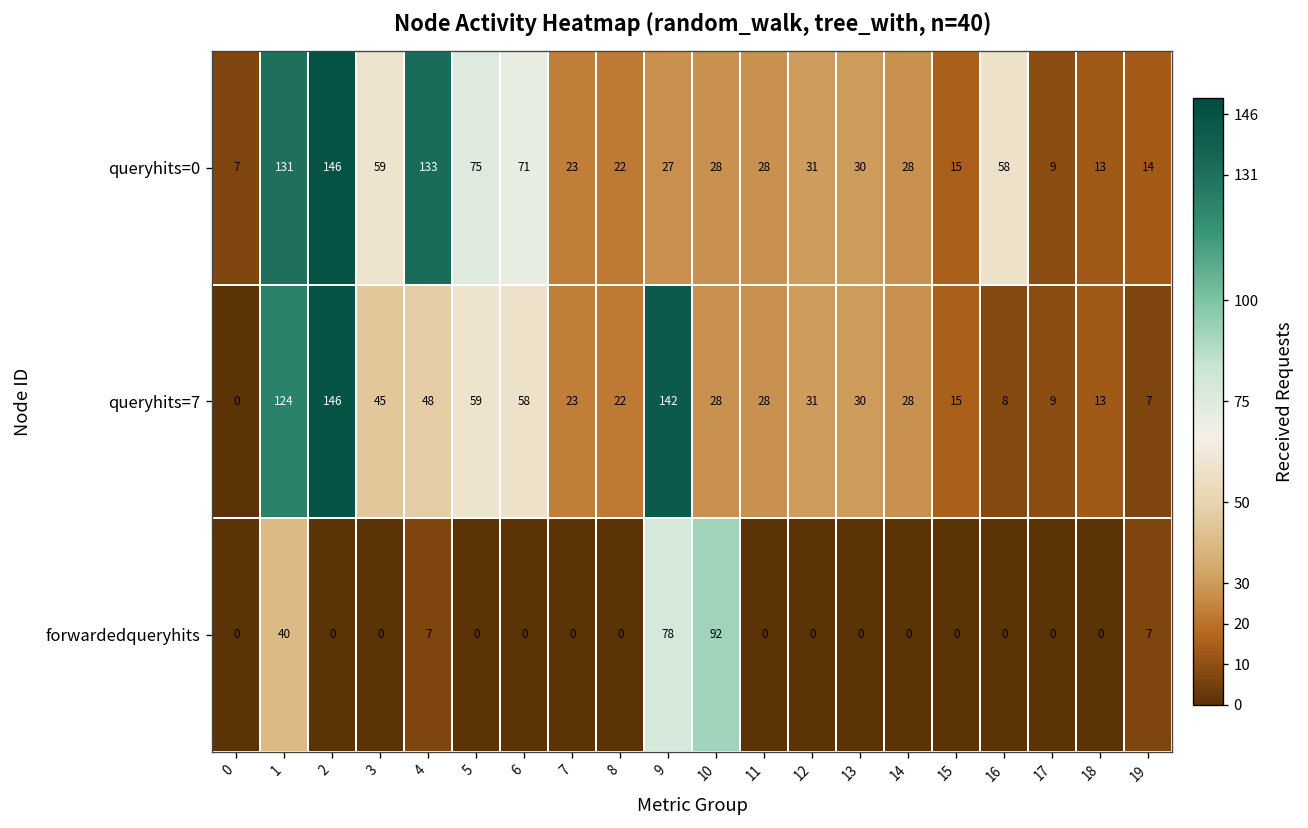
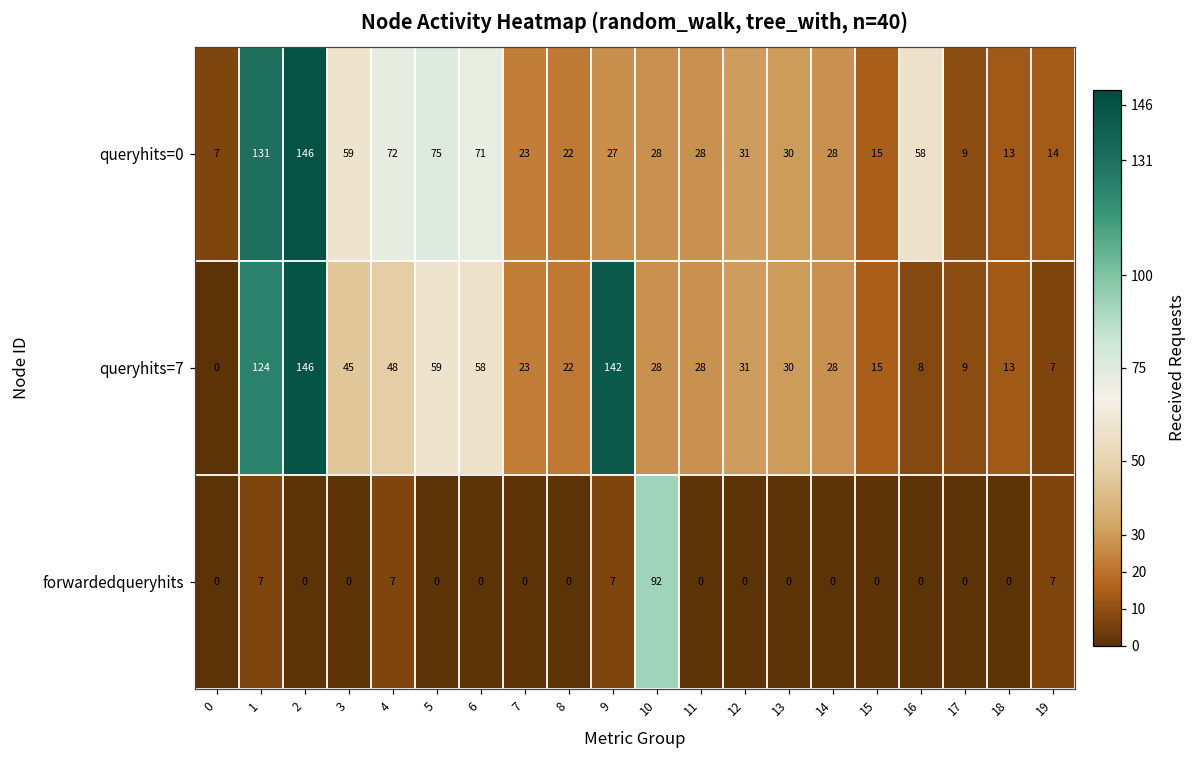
  {
    "queryhits=0": {
      "0": 7,
      "1": 131,
      "2": 146,
      "3": 59,
-     "4": 133,
+     "4": 72,
      "5": 75,
      "6": 71,
      "7": 23,
      "8": 22,
      "9": 27,
      "10": 28,
      "11": 28,
      "12": 31,
      "13": 30,
      "14": 28,
      "15": 15,
      "16": 58,
      "17": 9,
      "18": 13,
      "19": 14
    },
    "queryhits=7": {
      "0": 0,
      "1": 124,
      "2": 146,
      "3": 45,
      "4": 48,
      "5": 59,
      "6": 58,
      "7": 23,
      "8": 22,
      "9": 142,
      "10": 28,
      "11": 28,
      "12": 31,
      "13": 30,
      "14": 28,
      "15": 15,
      "16": 8,
      "17": 9,
      "18": 13,
      "19": 7
    },
    "forwardedqueryhits": {
      "0": 0,
-     "1": 40,
+     "1": 7,
      "2": 0,
      "3": 0,
      "4": 7,
      "5": 0,
      "6": 0,
      "7": 0,
      "8": 0,
-     "9": 78,
+     "9": 7,
      "10": 92,
      "11": 0,
      "12": 0,
      "13": 0,
      "14": 0,
      "15": 0,
      "16": 0,
      "17": 0,
      "18": 0,
      "19": 7
    }
  }
